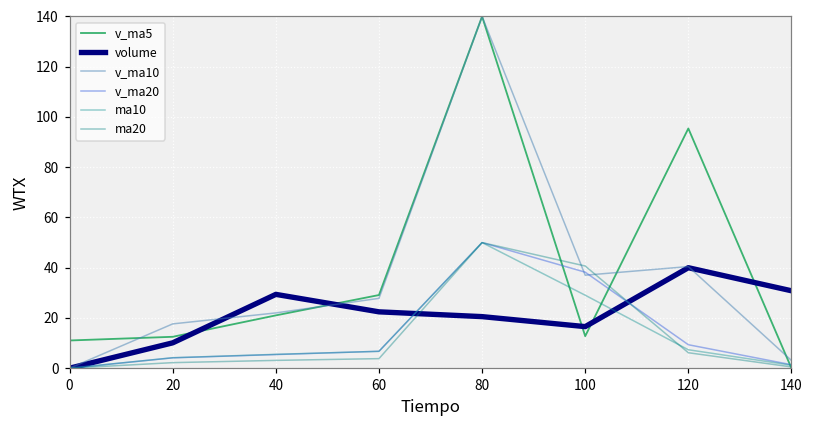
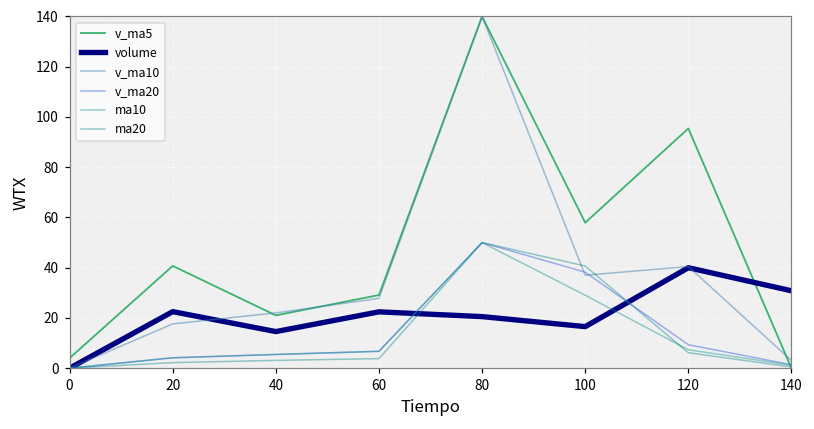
  {
    "v_ma5": {
-     "0": 11,
-     "20": 12,
+     "0": 4,
+     "20": 41,
      "60": 29,
-     "100": 13,
+     "100": 58,
      "120": 95
    },
    "volume": {
-     "20": 10,
-     "40": 29,
+     "20": 23,
+     "40": 15,
      "60": 22,
      "80": 21,
      "100": 17,
      "140": 31
    }
  }
